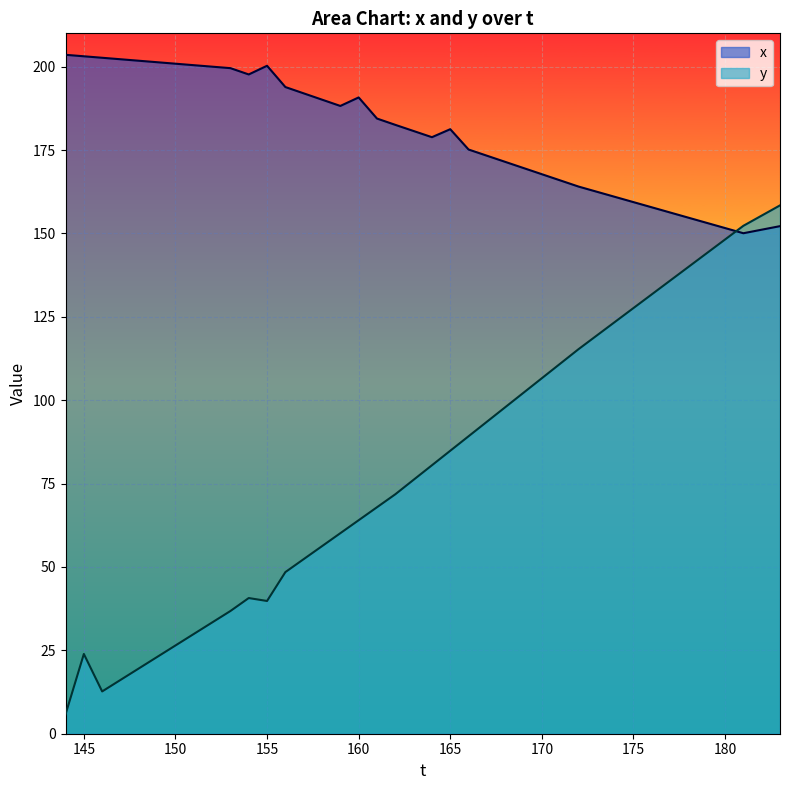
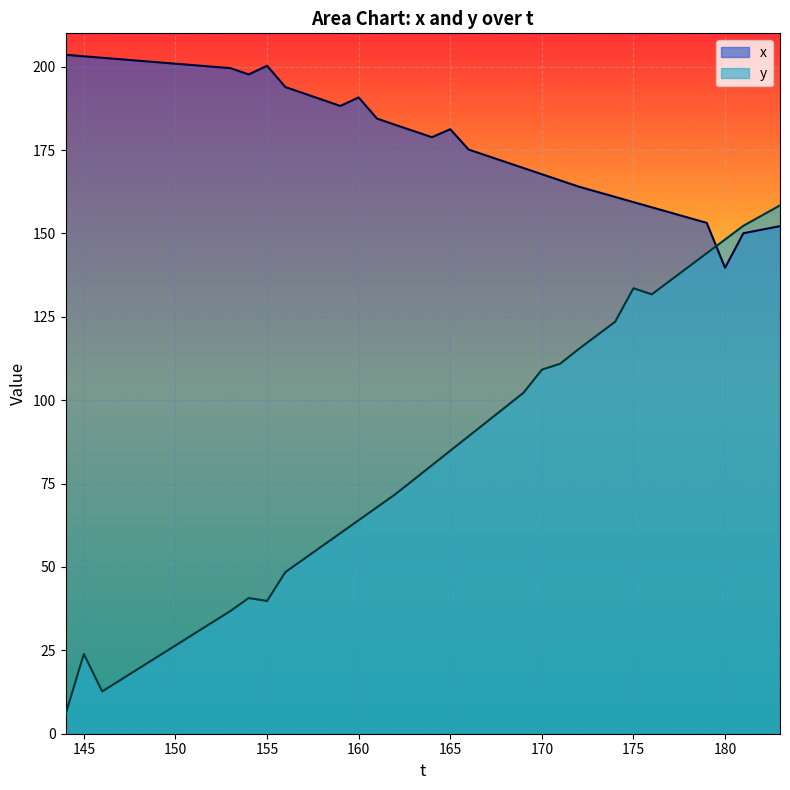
  {
    "x": {
      "145": 203,
      "150": 201,
      "155": 200,
      "160": 191,
      "165": 181,
      "170": 168,
      "175": 159,
-     "180": 152
+     "180": 140
    },
    "y": {
      "145": 24,
      "150": 26,
      "155": 40,
      "160": 64,
      "165": 85,
-     "170": 107,
-     "175": 128,
+     "170": 109,
+     "175": 134,
      "180": 148
    }
  }
